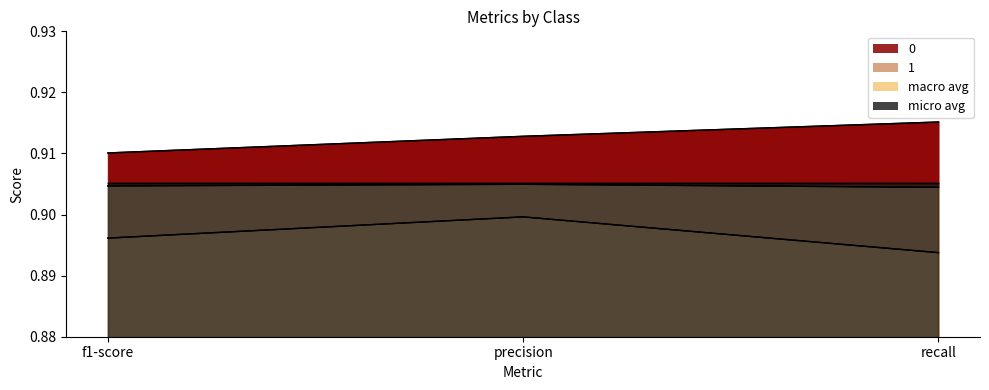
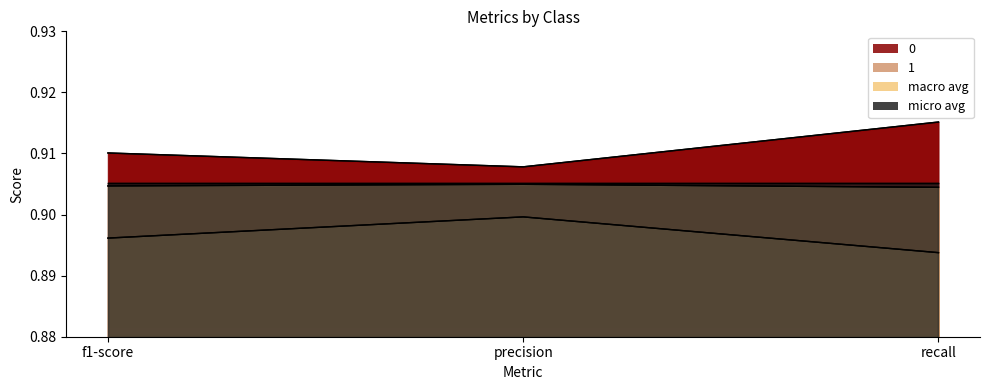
  {
    "0": {
      "f1-score": 0.910,
-     "precision": 0.913,
+     "precision": 0.908,
      "recall": 0.915
    },
    "1": {
      "f1-score": 0.896,
      "precision": 0.900,
      "recall": 0.894
    },
    "macro avg": {
      "f1-score": 0.905,
      "recall": 0.904
    },
    "micro avg": {
      "f1-score": 0.905,
      "recall": 0.905
    }
  }
